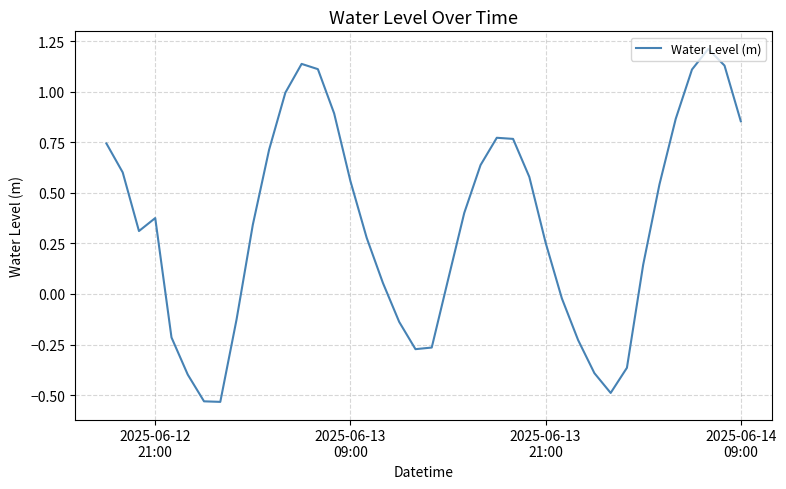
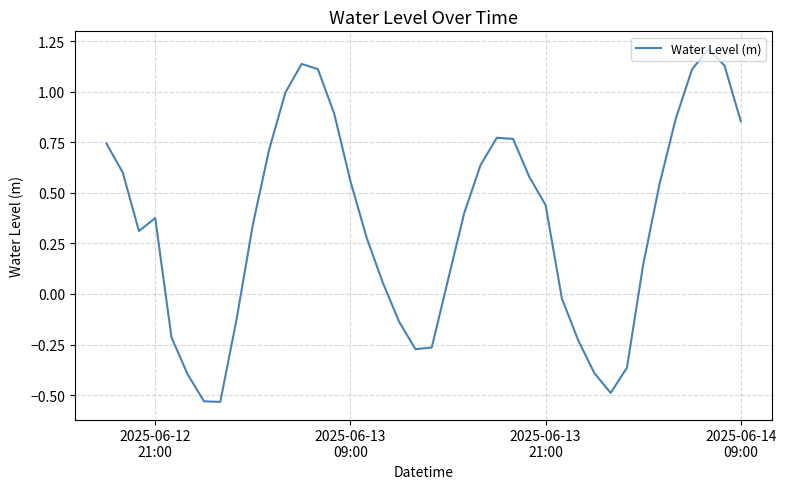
  {
    "2025-06-12 21:00": 0.38,
    "2025-06-13 09:00": 0.56,
-   "2025-06-13 21:00": 0.25,
+   "2025-06-13 21:00": 0.44,
    "2025-06-14 09:00": 0.85
  }
